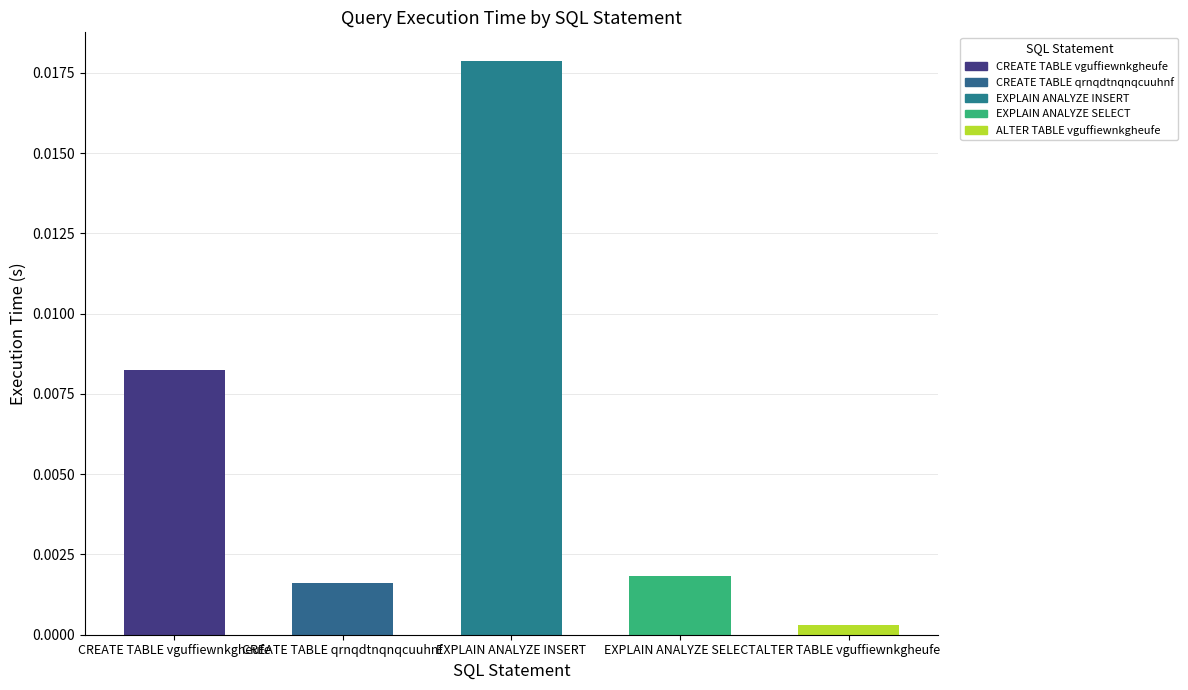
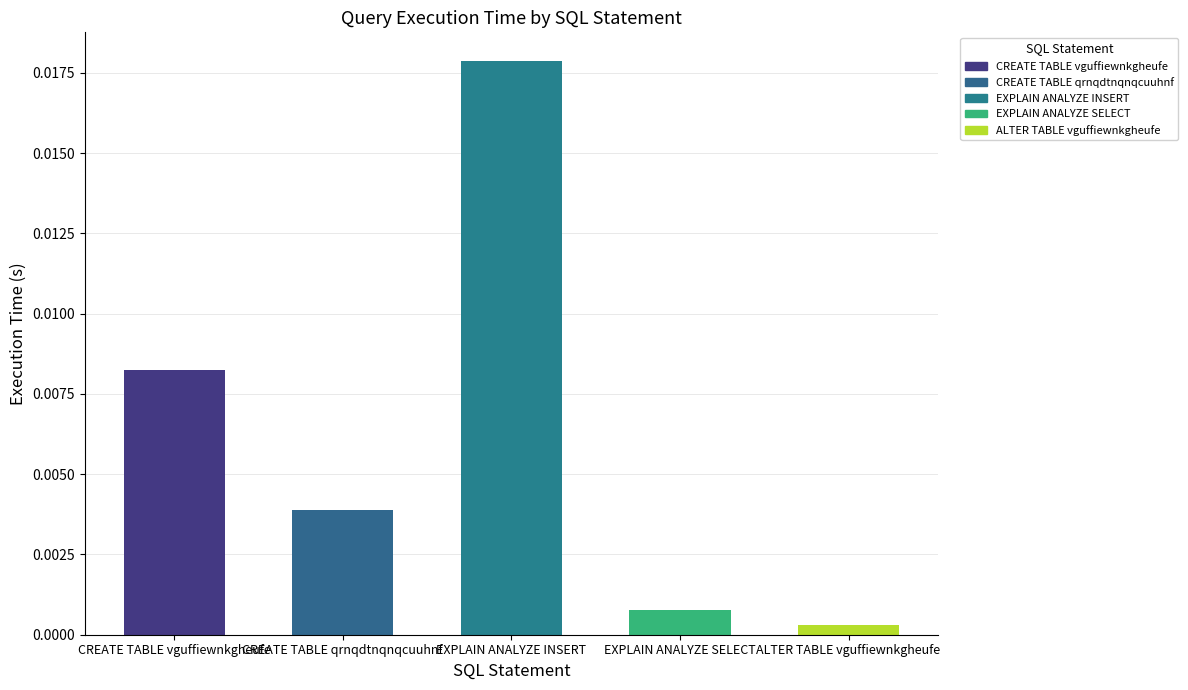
  {
    "CREATE TABLE vguffiewnkgheufe": 0.0083,
-   "CREATE TABLE qrnqdtnqnqcuuhnf": 0.0016,
+   "CREATE TABLE qrnqdtnqnqcuuhnf": 0.0039,
    "EXPLAIN ANALYZE INSERT": 0.0179,
-   "EXPLAIN ANALYZE SELECT": 0.0018,
+   "EXPLAIN ANALYZE SELECT": 0.0008,
    "ALTER TABLE vguffiewnkgheufe": 0.0003
  }
